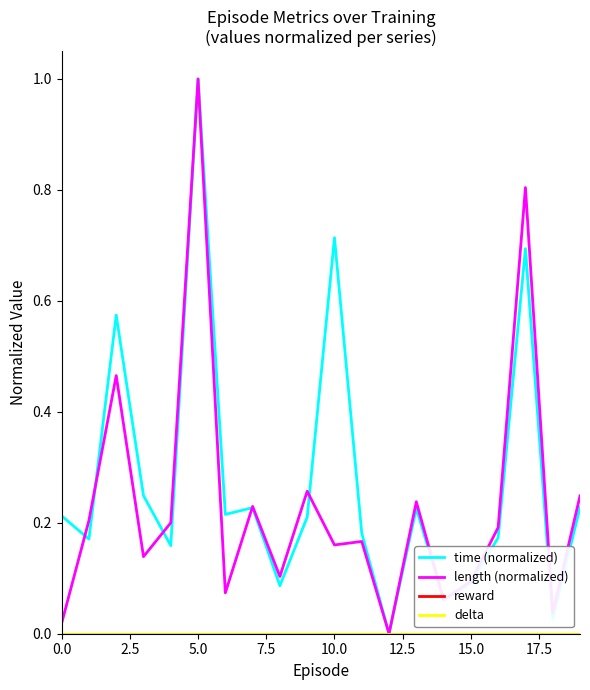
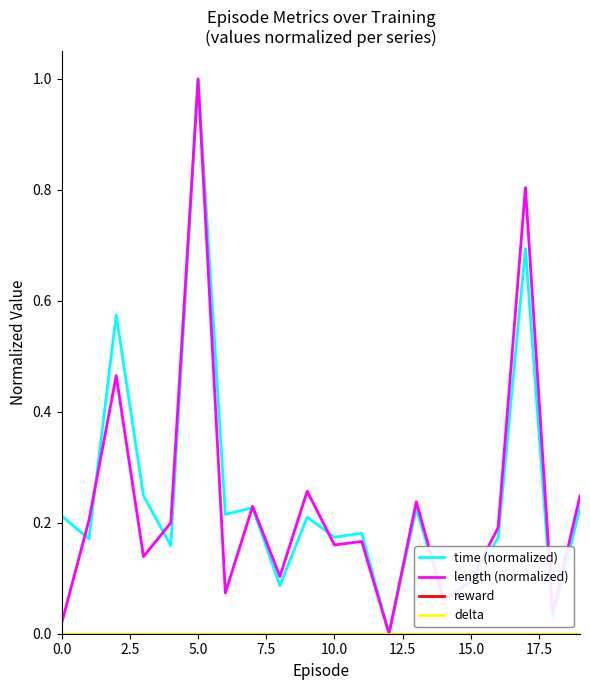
  {
    "time (normalized)": {
      "0.0": 0.21,
-     "10.0": 0.71
+     "10.0": 0.17
    },
    "length (normalized)": {
      "0.0": 0.02,
      "10.0": 0.16
    },
    "delta": {
      "0.0": 0.00,
      "5.0": 0.00,
      "10.0": 0.00,
      "15.0": 0.00
    }
  }
